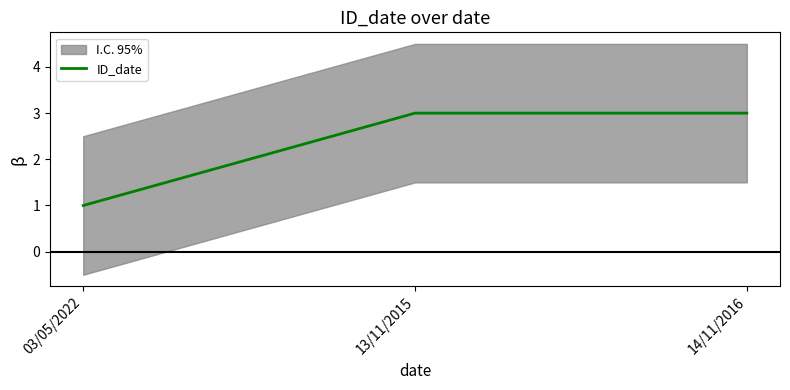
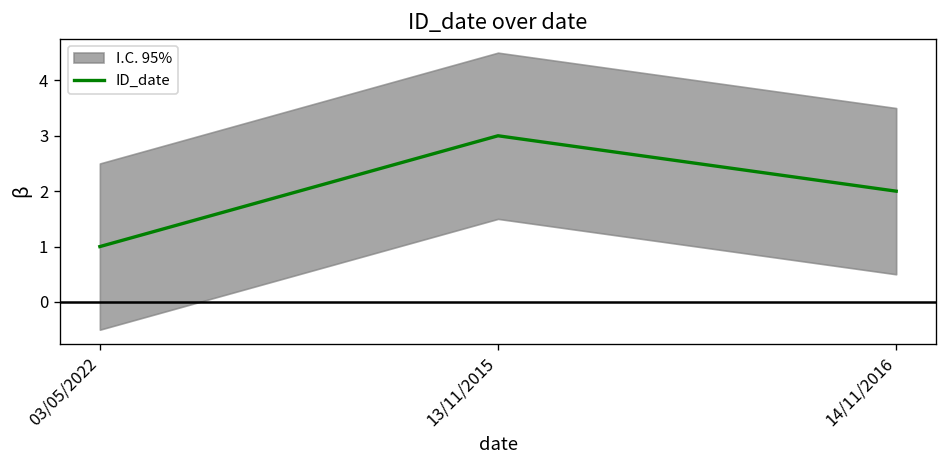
  {
    "ID_date": {
      "03/05/2022": 1,
      "13/11/2015": 3,
-     "14/11/2016": 3
+     "14/11/2016": 2
    }
  }
